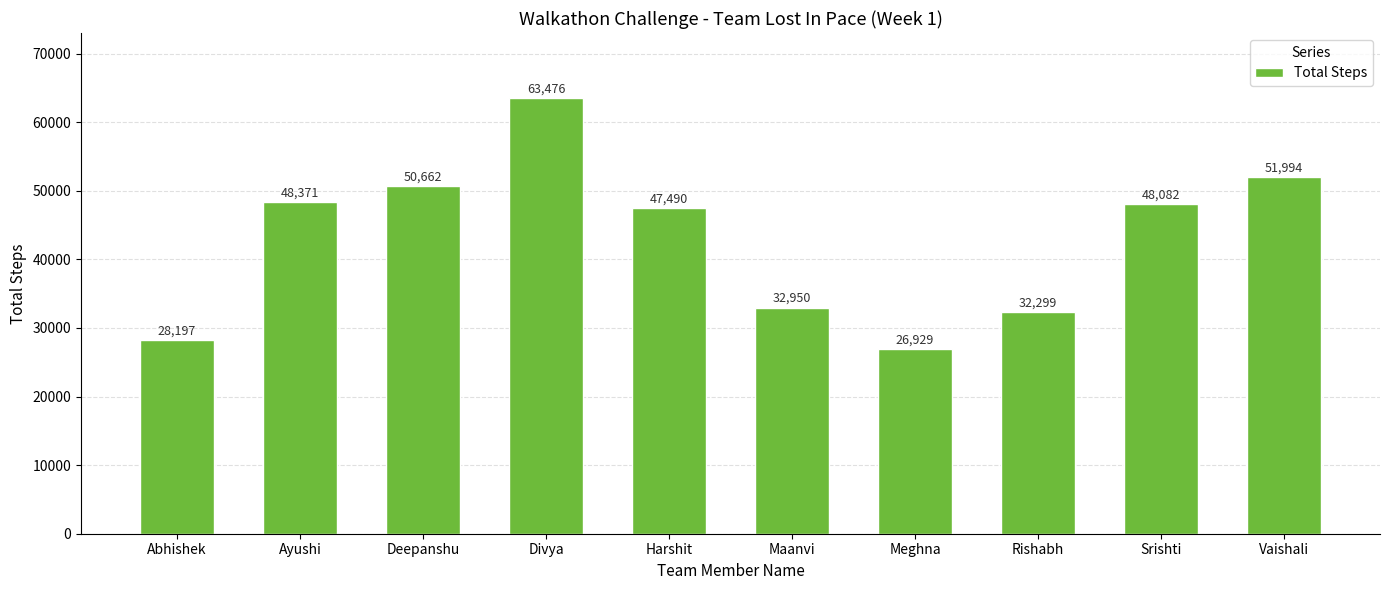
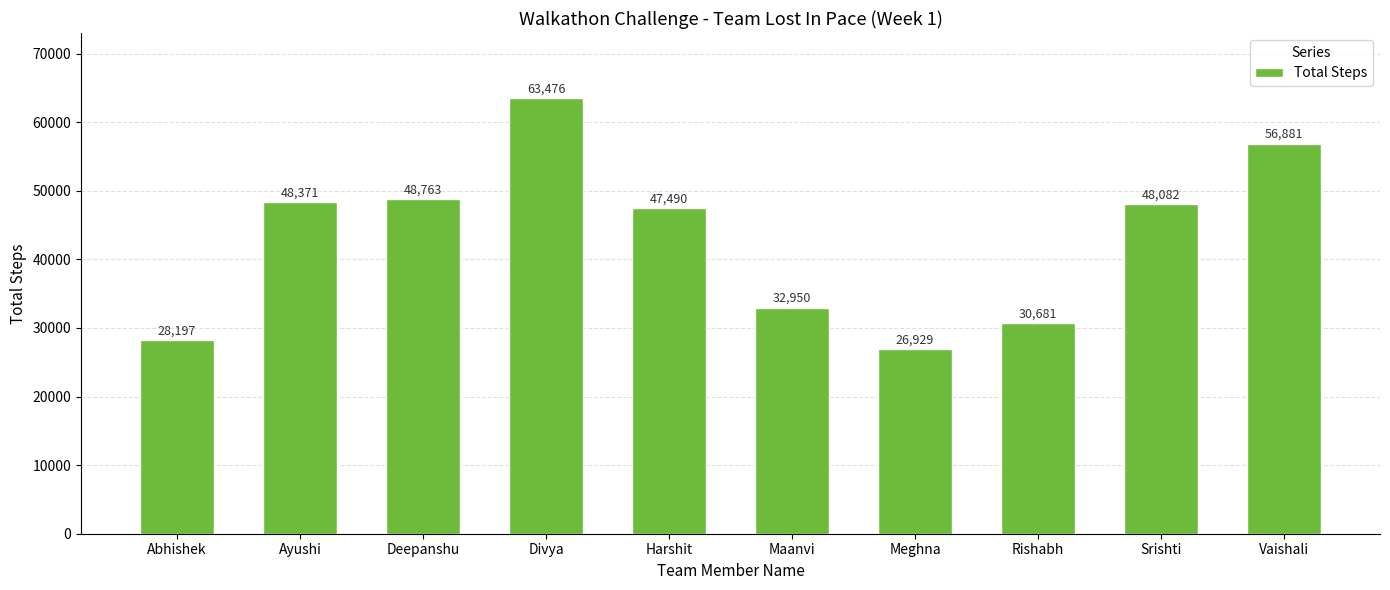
  {
    "Abhishek": "28,197",
    "Ayushi": "48,371",
-   "Deepanshu": "50,662",
+   "Deepanshu": "48,763",
    "Divya": "63,476",
    "Harshit": "47,490",
    "Maanvi": "32,950",
    "Meghna": "26,929",
-   "Rishabh": "32,299",
+   "Rishabh": "30,681",
    "Srishti": "48,082",
-   "Vaishali": "51,994"
+   "Vaishali": "56,881"
  }
